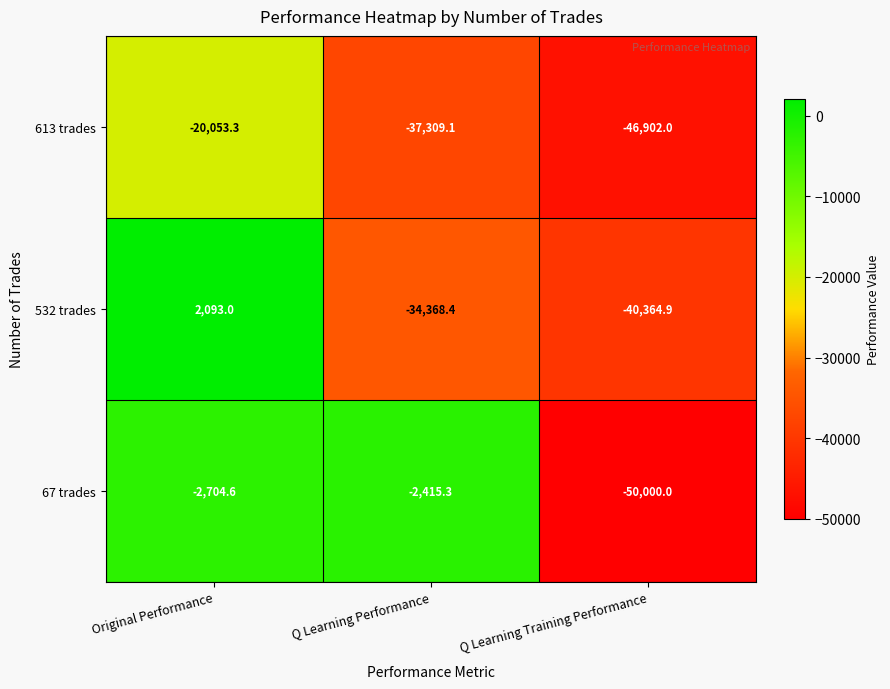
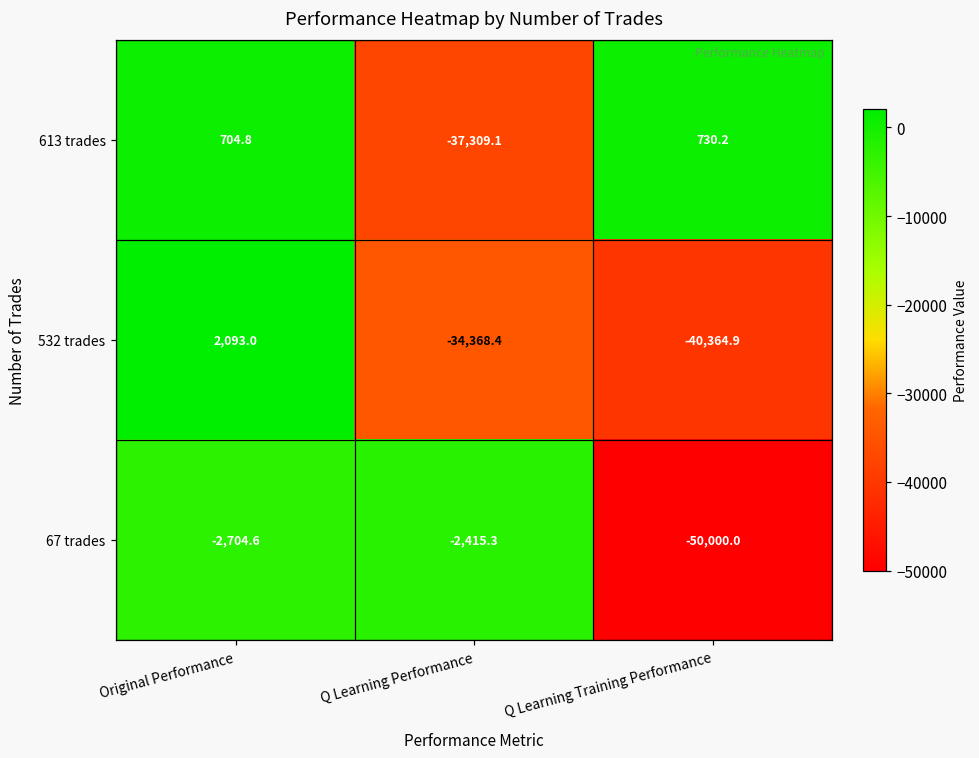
  {
    "613 trades": {
-     "Original Performance": "-20,053.3",
+     "Original Performance": "704.8",
      "Q Learning Performance": "-37,309.1",
-     "Q Learning Training Performance": "-46,902.0"
+     "Q Learning Training Performance": "730.2"
    },
    "532 trades": {
      "Original Performance": "2,093.0",
      "Q Learning Performance": "-34,368.4",
      "Q Learning Training Performance": "-40,364.9"
    },
    "67 trades": {
      "Original Performance": "-2,704.6",
      "Q Learning Performance": "-2,415.3",
      "Q Learning Training Performance": "-50,000.0"
    }
  }
